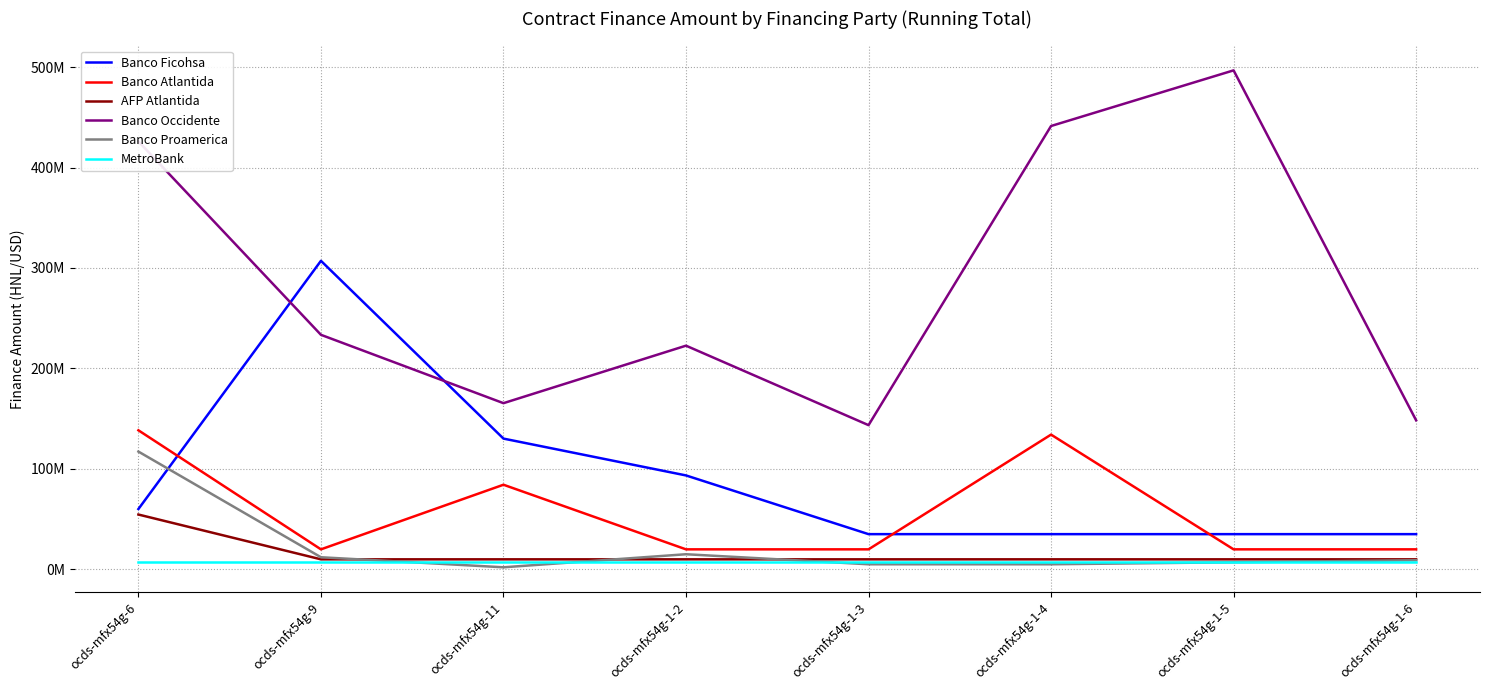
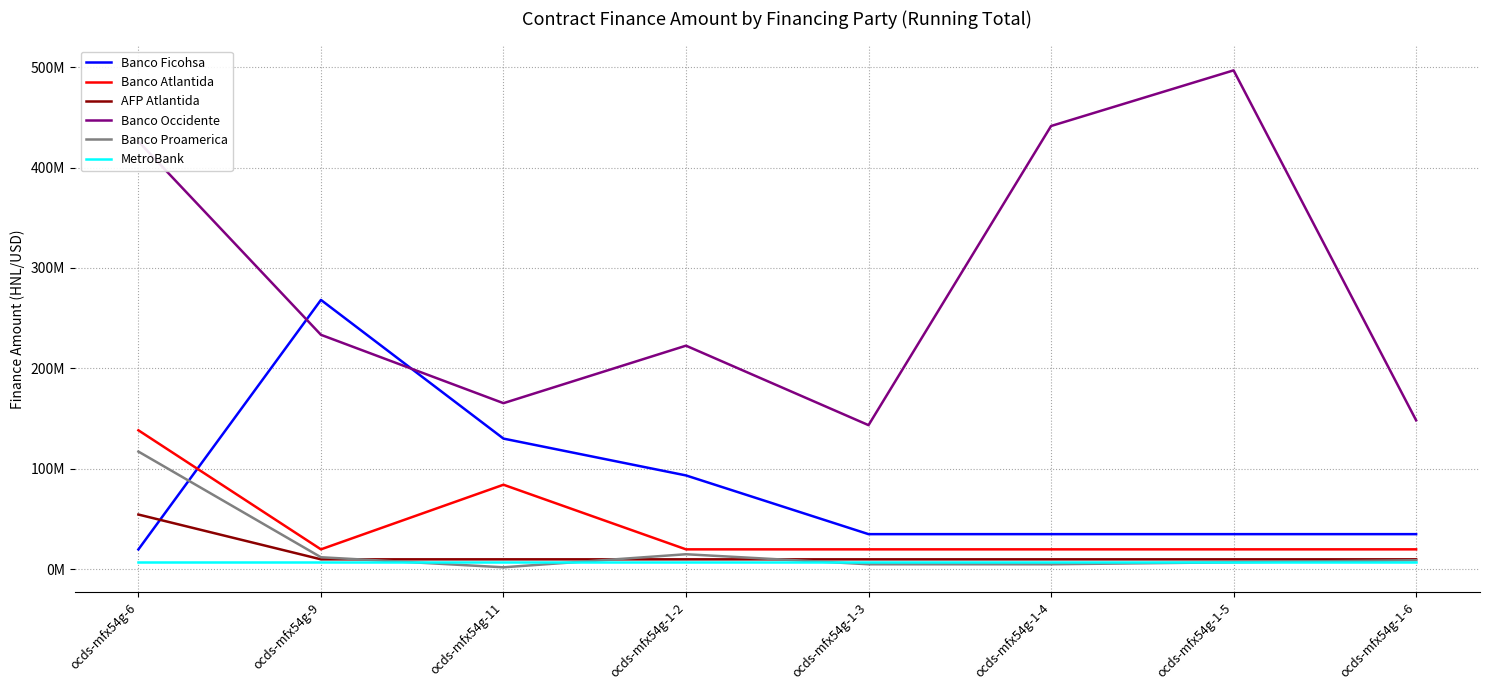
  {
    "Banco Ficohsa": {
-     "ocds-mfx54g-6": 60000000,
-     "ocds-mfx54g-9": 307000000,
+     "ocds-mfx54g-6": 20000000,
+     "ocds-mfx54g-9": 268000000,
      "ocds-mfx54g-11": 130000000,
      "ocds-mfx54g-1-2": 93000000,
      "ocds-mfx54g-1-3": 35000000,
      "ocds-mfx54g-1-4": 35000000,
      "ocds-mfx54g-1-5": 35000000,
      "ocds-mfx54g-1-6": 35000000
    },
    "Banco Atlantida": {
      "ocds-mfx54g-6": 138000000,
      "ocds-mfx54g-9": 20000000,
      "ocds-mfx54g-11": 84000000,
      "ocds-mfx54g-1-2": 20000000,
      "ocds-mfx54g-1-3": 20000000,
-     "ocds-mfx54g-1-4": 134000000,
+     "ocds-mfx54g-1-4": 20000000,
      "ocds-mfx54g-1-5": 20000000,
      "ocds-mfx54g-1-6": 20000000
    },
    "AFP Atlantida": {
      "ocds-mfx54g-6": 55000000,
      "ocds-mfx54g-11": 10000000,
      "ocds-mfx54g-1-2": 10000000,
      "ocds-mfx54g-1-3": 10000000,
      "ocds-mfx54g-1-4": 10000000,
      "ocds-mfx54g-1-5": 10000000
    },
    "Banco Occidente": {
      "ocds-mfx54g-9": 233000000,
      "ocds-mfx54g-11": 165000000,
      "ocds-mfx54g-1-2": 223000000,
      "ocds-mfx54g-1-3": 144000000,
      "ocds-mfx54g-1-4": 441000000,
      "ocds-mfx54g-1-5": 497000000,
      "ocds-mfx54g-1-6": 148000000
    },
    "Banco Proamerica": {
      "ocds-mfx54g-6": 117000000,
      "ocds-mfx54g-11": 2000000,
      "ocds-mfx54g-1-2": 15000000
    },
    "MetroBank": {
      "ocds-mfx54g-6": 7000000,
      "ocds-mfx54g-9": 7000000,
      "ocds-mfx54g-11": 7000000,
      "ocds-mfx54g-1-2": 7000000
    }
  }
